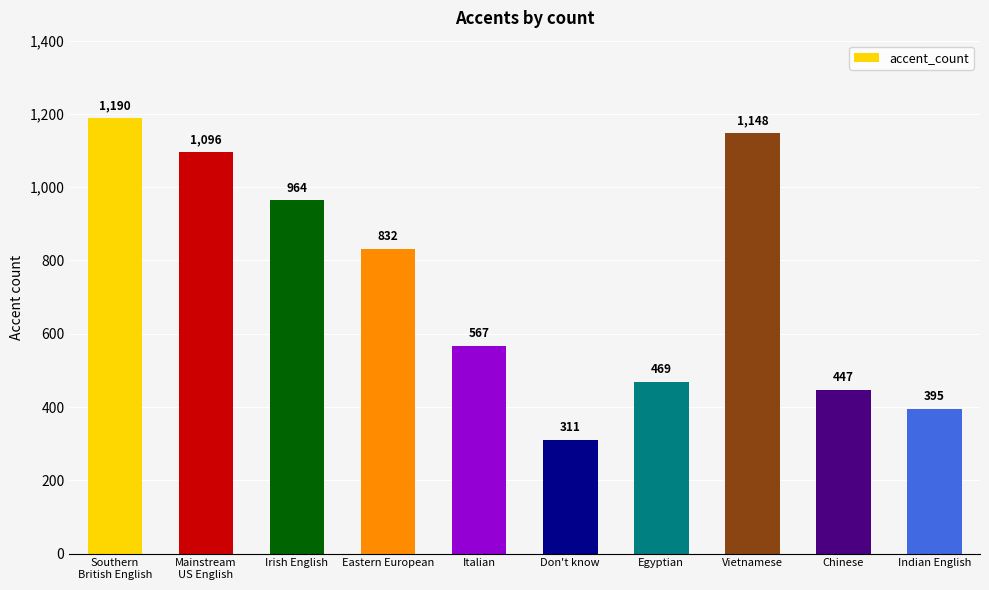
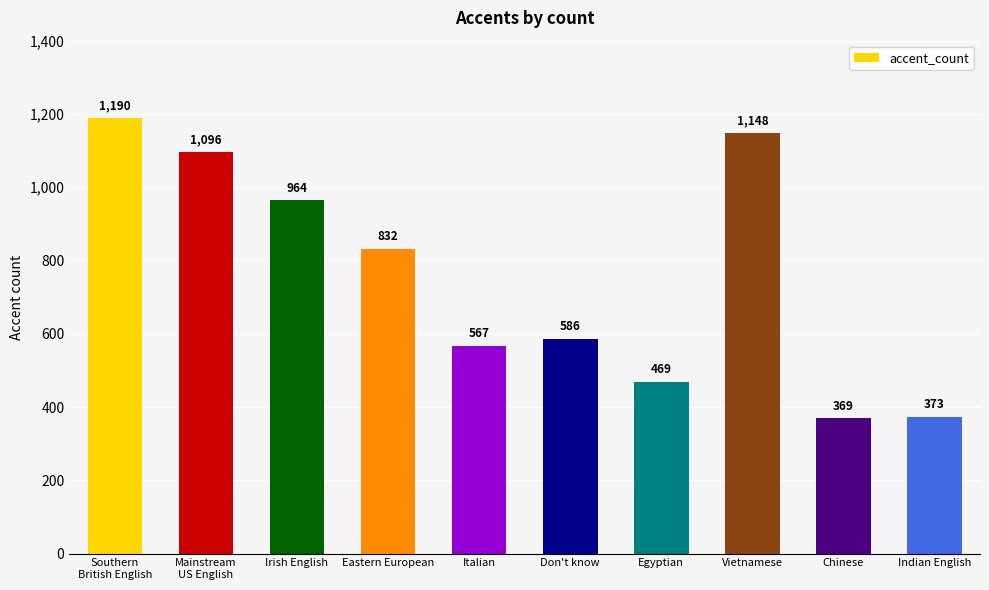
  {
    "Southern British English": "1,190",
    "Mainstream US English": "1,096",
    "Irish English": "964",
    "Eastern European": "832",
    "Italian": "567",
-   "Don't know": "311",
+   "Don't know": "586",
    "Egyptian": "469",
    "Vietnamese": "1,148",
-   "Chinese": "447",
-   "Indian English": "395"
+   "Chinese": "369",
+   "Indian English": "373"
  }
